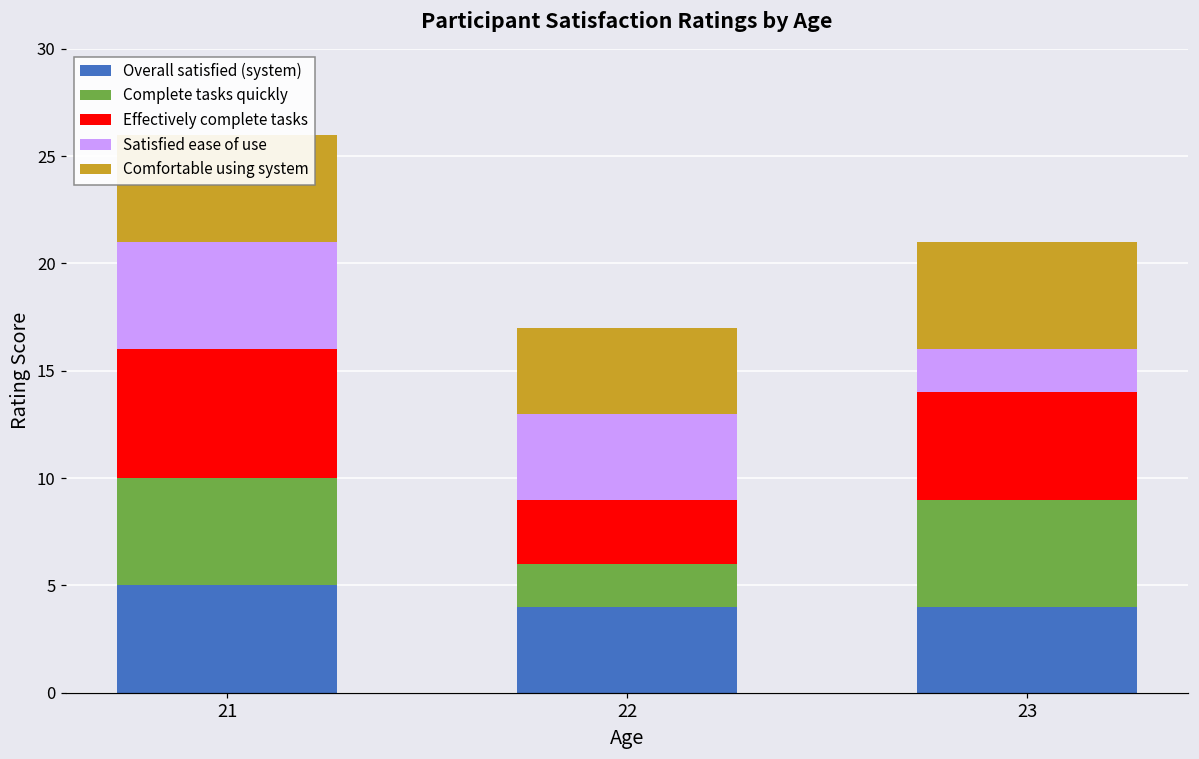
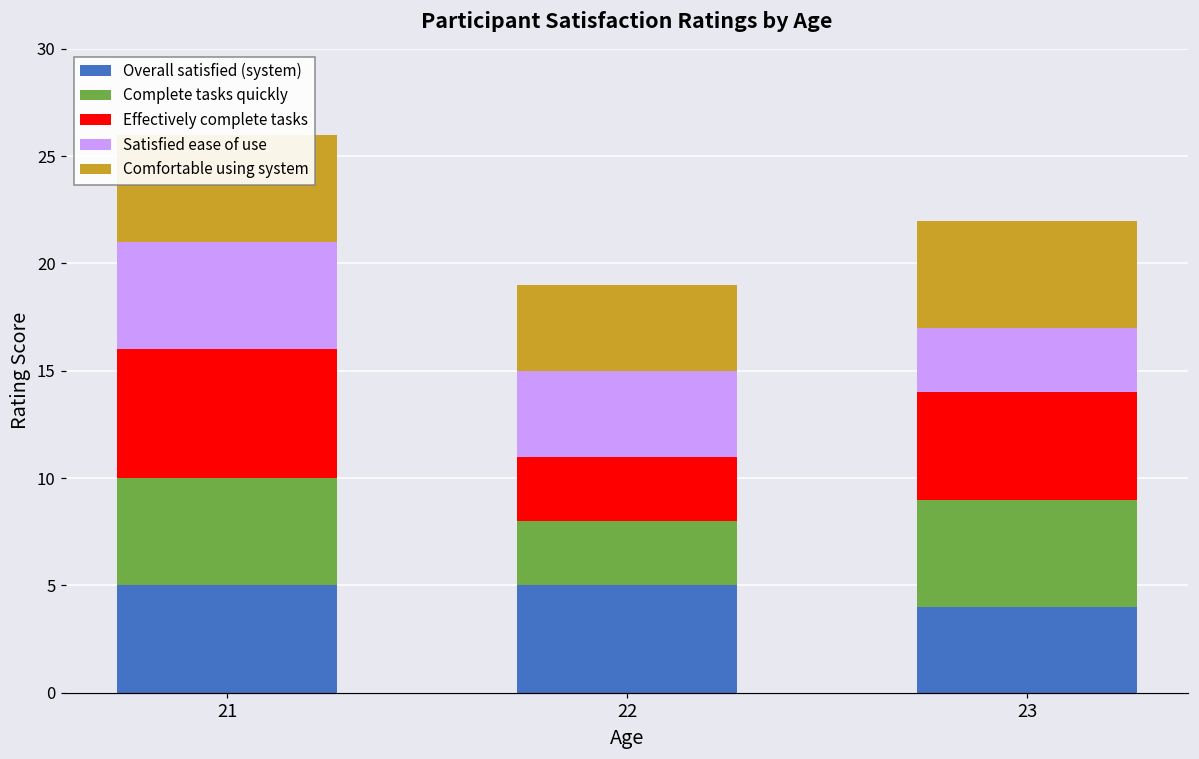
  {
    "Overall satisfied (system)": {
      "21": 5,
-     "22": 4,
+     "22": 5,
      "23": 4
    },
    "Complete tasks quickly": {
      "21": 5,
-     "22": 2,
+     "22": 3,
      "23": 5
    },
    "Effectively complete tasks": {
      "21": 6,
      "22": 3,
      "23": 5
    },
    "Satisfied ease of use": {
      "21": 5,
      "22": 4,
-     "23": 2
+     "23": 3
    },
    "Comfortable using system": {
      "22": 4,
      "23": 5
    }
  }
